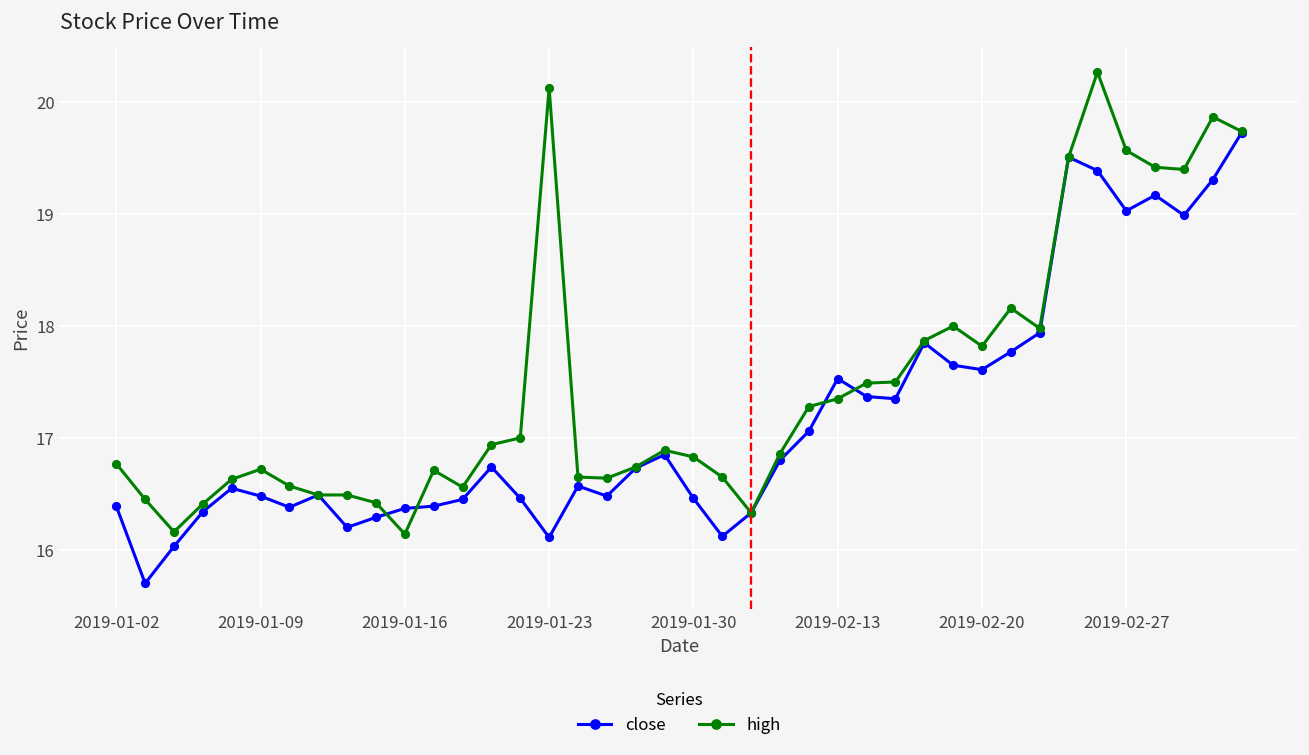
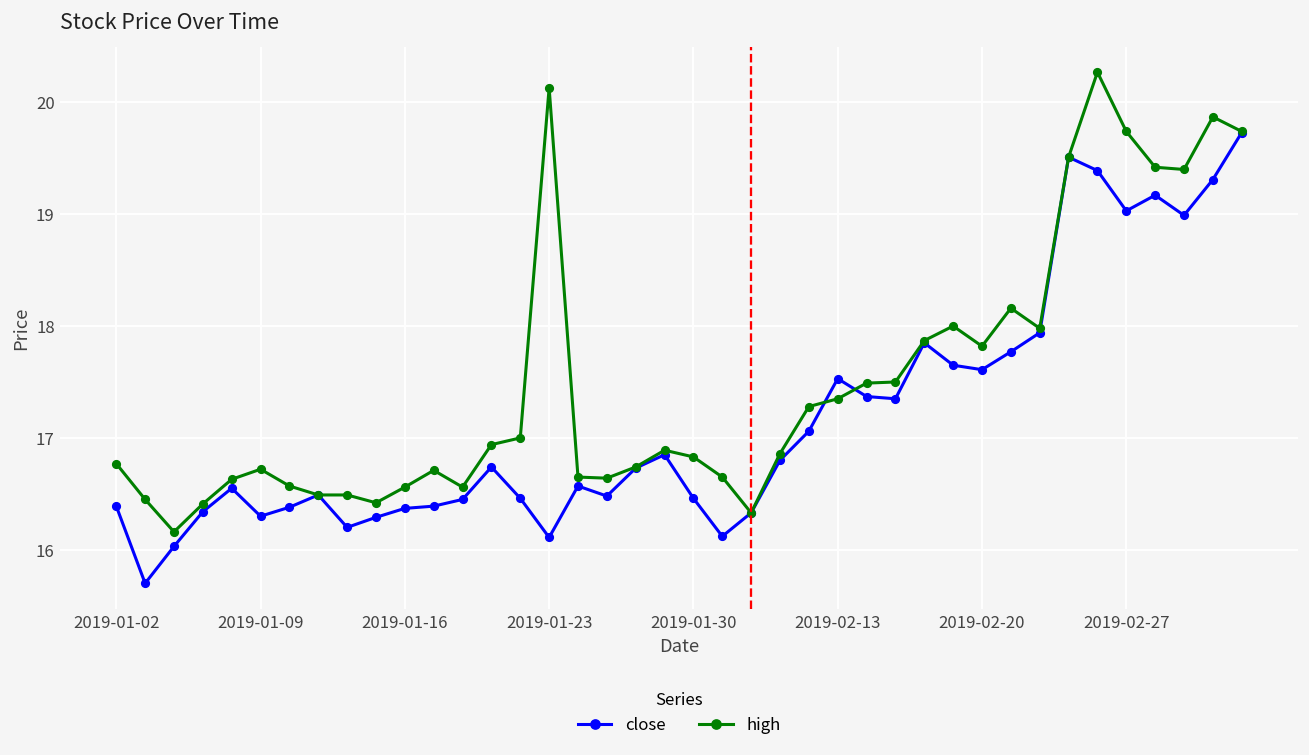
  {
    "close": {
      "2019-01-02": 16.39,
-     "2019-01-09": 16.48,
+     "2019-01-09": 16.30,
      "2019-01-16": 16.37,
      "2019-01-23": 16.11,
      "2019-01-30": 16.46,
      "2019-02-13": 17.53,
      "2019-02-20": 17.61,
      "2019-02-27": 19.03
    },
    "high": {
      "2019-01-02": 16.77,
      "2019-01-09": 16.72,
-     "2019-01-16": 16.14,
+     "2019-01-16": 16.56,
      "2019-01-23": 20.13,
      "2019-01-30": 16.83,
      "2019-02-13": 17.35,
      "2019-02-20": 17.82,
-     "2019-02-27": 19.57
+     "2019-02-27": 19.74
    }
  }
